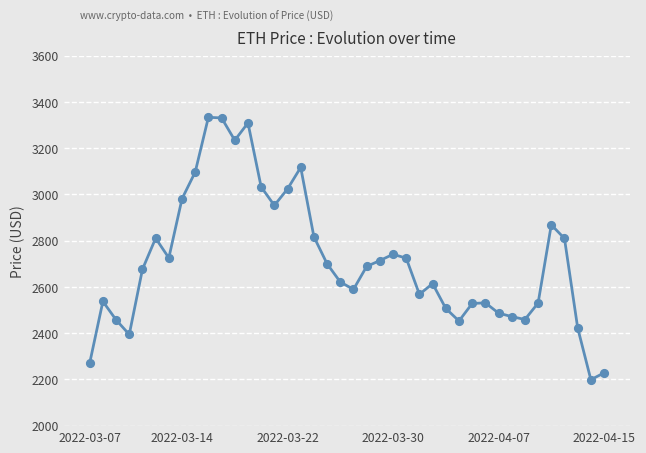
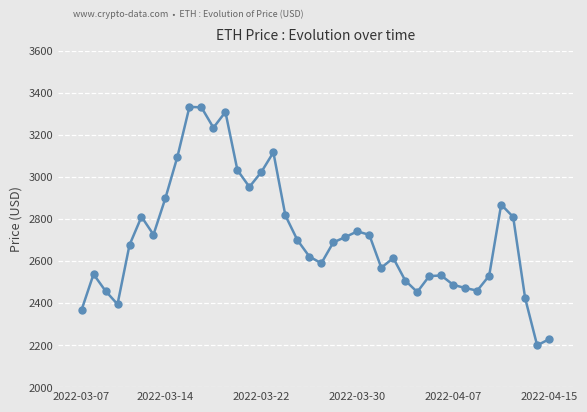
  {
-   "2022-03-07": 2270,
-   "2022-03-14": 2980,
+   "2022-03-07": 2370,
+   "2022-03-14": 2900,
    "2022-03-22": 3020,
    "2022-03-30": 2740,
    "2022-04-07": 2490,
    "2022-04-15": 2230
  }
